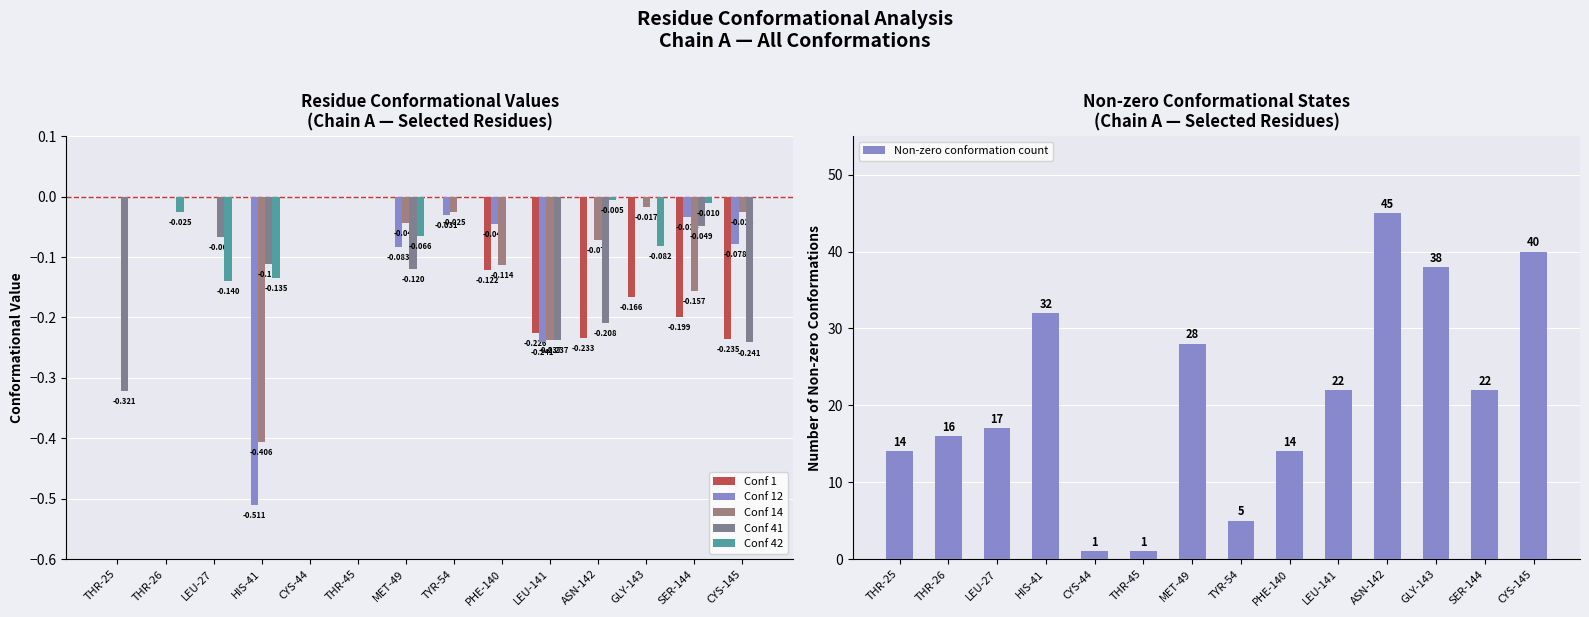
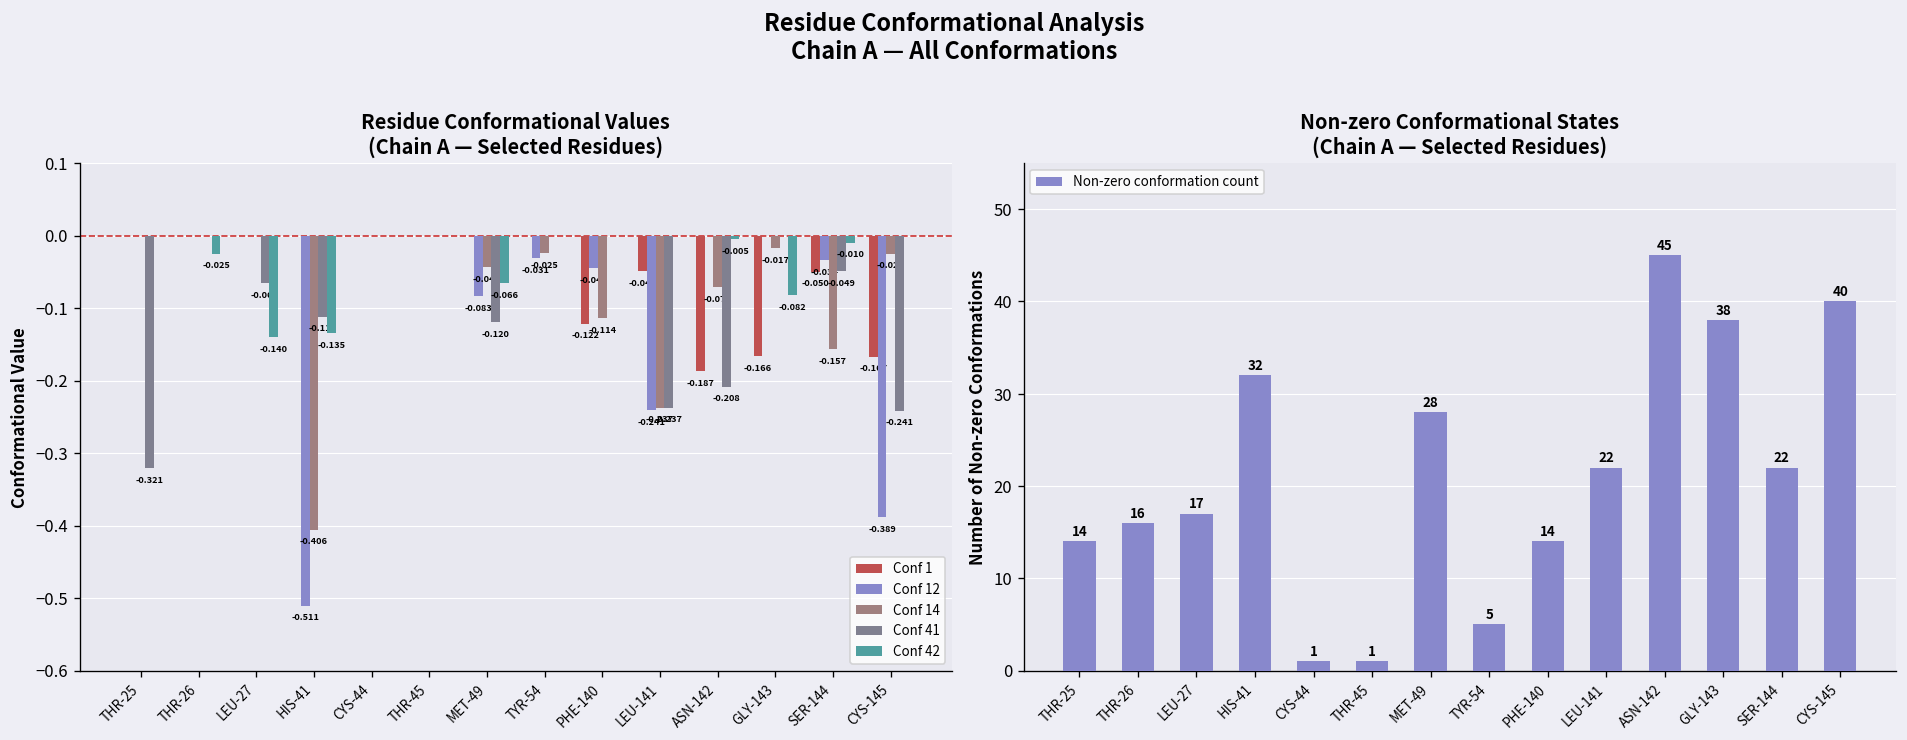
  {
    "Residue Conformational Values (Chain A — Selected Residues)": {
      "Conf 1": {
-       "LEU-141": -0.226,
-       "ASN-142": -0.233,
+       "LEU-141": -0.049,
+       "ASN-142": -0.187,
        "GLY-143": -0.166,
-       "SER-144": -0.199,
-       "CYS-145": -0.235
+       "SER-144": -0.050,
+       "CYS-145": -0.167
      },
      "Conf 12": {
        "HIS-41": -0.511,
        "MET-49": -0.083,
        "PHE-140": -0.045,
        "SER-144": -0.034,
-       "CYS-145": -0.078
+       "CYS-145": -0.389
      }
    },
    "Non-zero Conformational States (Chain A — Selected Residues)": {
      "THR-25": 14,
      "THR-26": 16,
      "LEU-27": 17,
      "HIS-41": 32,
      "CYS-44": 1,
      "THR-45": 1,
      "MET-49": 28,
      "TYR-54": 5,
      "PHE-140": 14,
      "LEU-141": 22,
      "ASN-142": 45,
      "GLY-143": 38,
      "SER-144": 22,
      "CYS-145": 40
    }
  }
